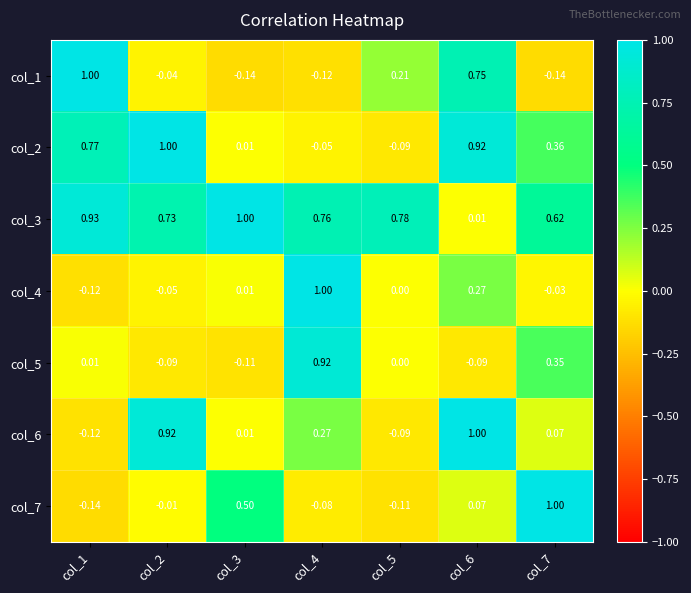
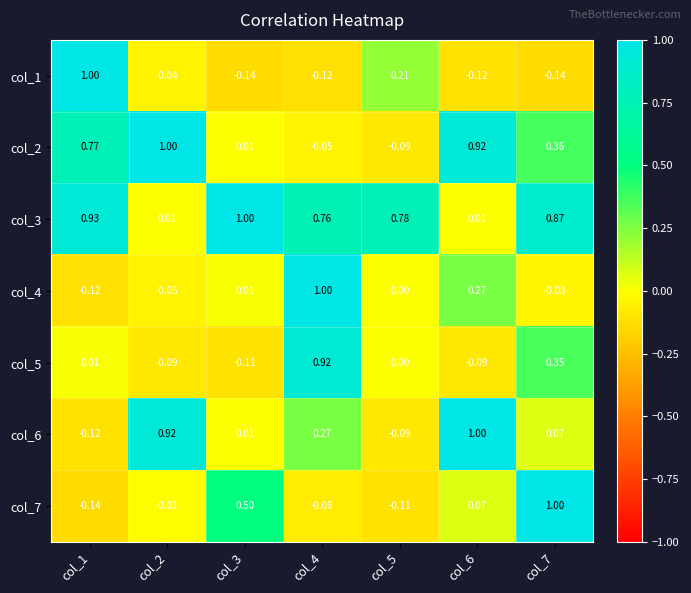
  {
    "col_1": {
      "col_1": 1.00,
      "col_2": -0.04,
      "col_3": -0.14,
      "col_4": -0.12,
      "col_5": 0.21,
-     "col_6": 0.75,
+     "col_6": -0.12,
      "col_7": -0.14
    },
    "col_2": {
      "col_1": 0.77,
      "col_2": 1.00,
      "col_3": 0.01,
      "col_4": -0.05,
      "col_5": -0.09,
      "col_6": 0.92,
      "col_7": 0.36
    },
    "col_3": {
      "col_1": 0.93,
-     "col_2": 0.73,
+     "col_2": 0.01,
      "col_3": 1.00,
      "col_4": 0.76,
      "col_5": 0.78,
      "col_6": 0.01,
-     "col_7": 0.62
+     "col_7": 0.87
    },
    "col_4": {
      "col_1": -0.12,
      "col_2": -0.05,
      "col_3": 0.01,
      "col_4": 1.00,
      "col_5": 0.00,
      "col_6": 0.27,
      "col_7": -0.03
    },
    "col_5": {
      "col_1": 0.01,
      "col_2": -0.09,
      "col_3": -0.11,
      "col_4": 0.92,
      "col_5": 0.00,
      "col_6": -0.09,
      "col_7": 0.35
    },
    "col_6": {
      "col_1": -0.12,
      "col_2": 0.92,
      "col_3": 0.01,
      "col_4": 0.27,
      "col_5": -0.09,
      "col_6": 1.00,
      "col_7": 0.07
    },
    "col_7": {
      "col_1": -0.14,
      "col_2": -0.01,
      "col_3": 0.50,
      "col_4": -0.08,
      "col_5": -0.11,
      "col_6": 0.07,
      "col_7": 1.00
    }
  }
